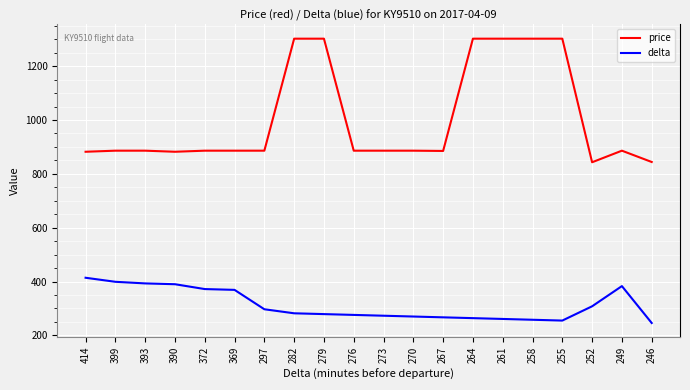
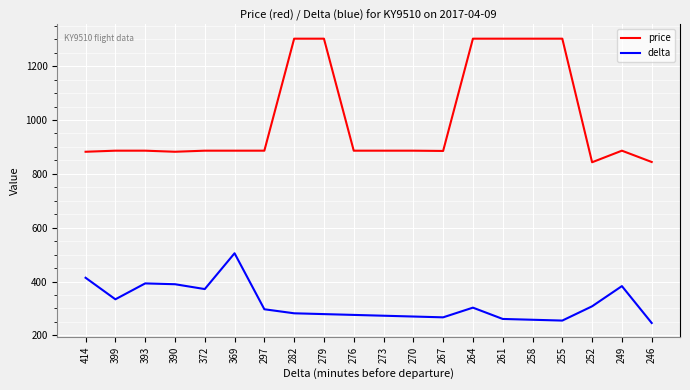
  {
    "price": {
      "414": 880,
      "399": 890,
      "393": 890,
      "390": 880,
      "372": 890,
      "369": 890,
      "297": 890,
      "282": 1300,
      "279": 1300,
      "276": 890,
      "273": 890,
      "270": 890,
      "267": 890,
      "264": 1300,
      "261": 1300,
      "258": 1300,
      "255": 1300,
      "252": 840,
      "249": 890,
      "246": 840
    },
    "delta": {
      "414": 410,
-     "399": 400,
+     "399": 330,
      "393": 390,
      "390": 390,
      "372": 370,
-     "369": 370,
+     "369": 510,
      "297": 300,
      "282": 280,
      "279": 280,
      "276": 280,
      "273": 270,
      "270": 270,
      "267": 270,
-     "264": 260,
+     "264": 300,
      "261": 260,
      "258": 260,
      "255": 260,
      "252": 310,
      "249": 380,
      "246": 250
    }
  }
